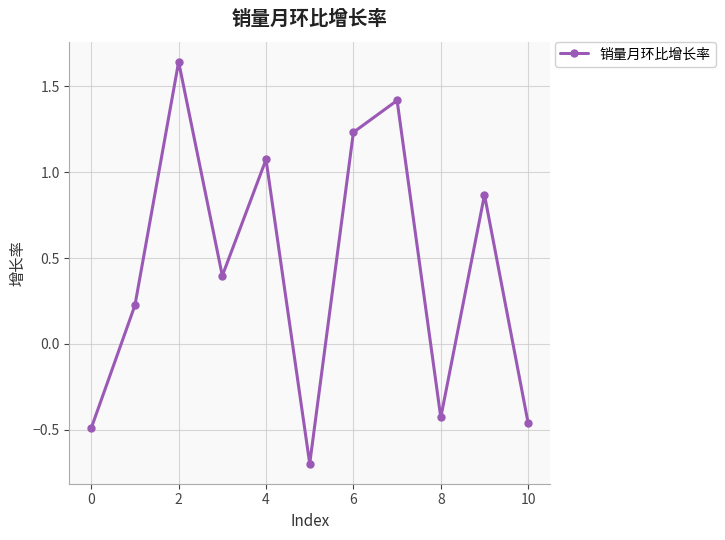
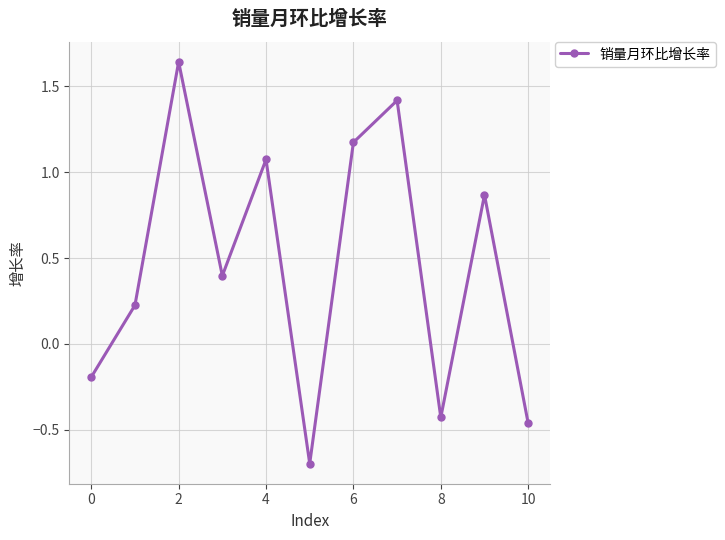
  {
-   "0": -0.49,
+   "0": -0.19,
    "2": 1.64,
    "4": 1.07,
-   "6": 1.23,
+   "6": 1.17,
    "8": -0.43,
    "10": -0.46
  }
